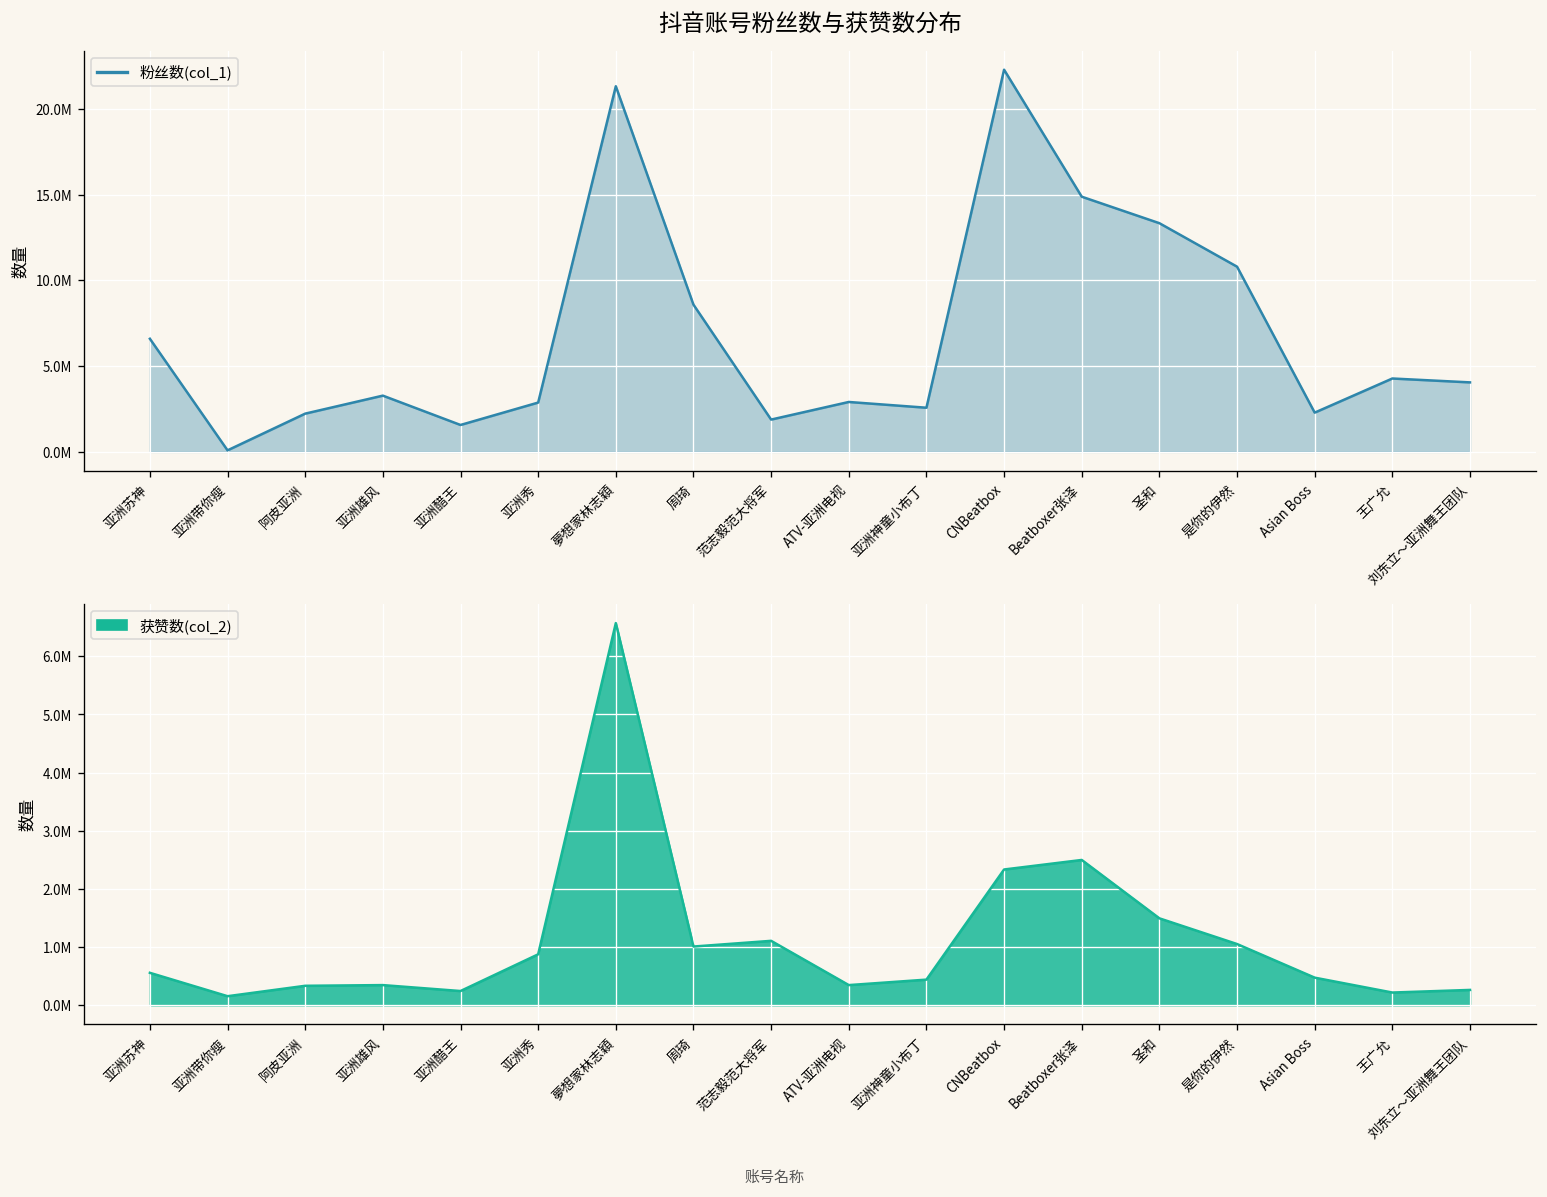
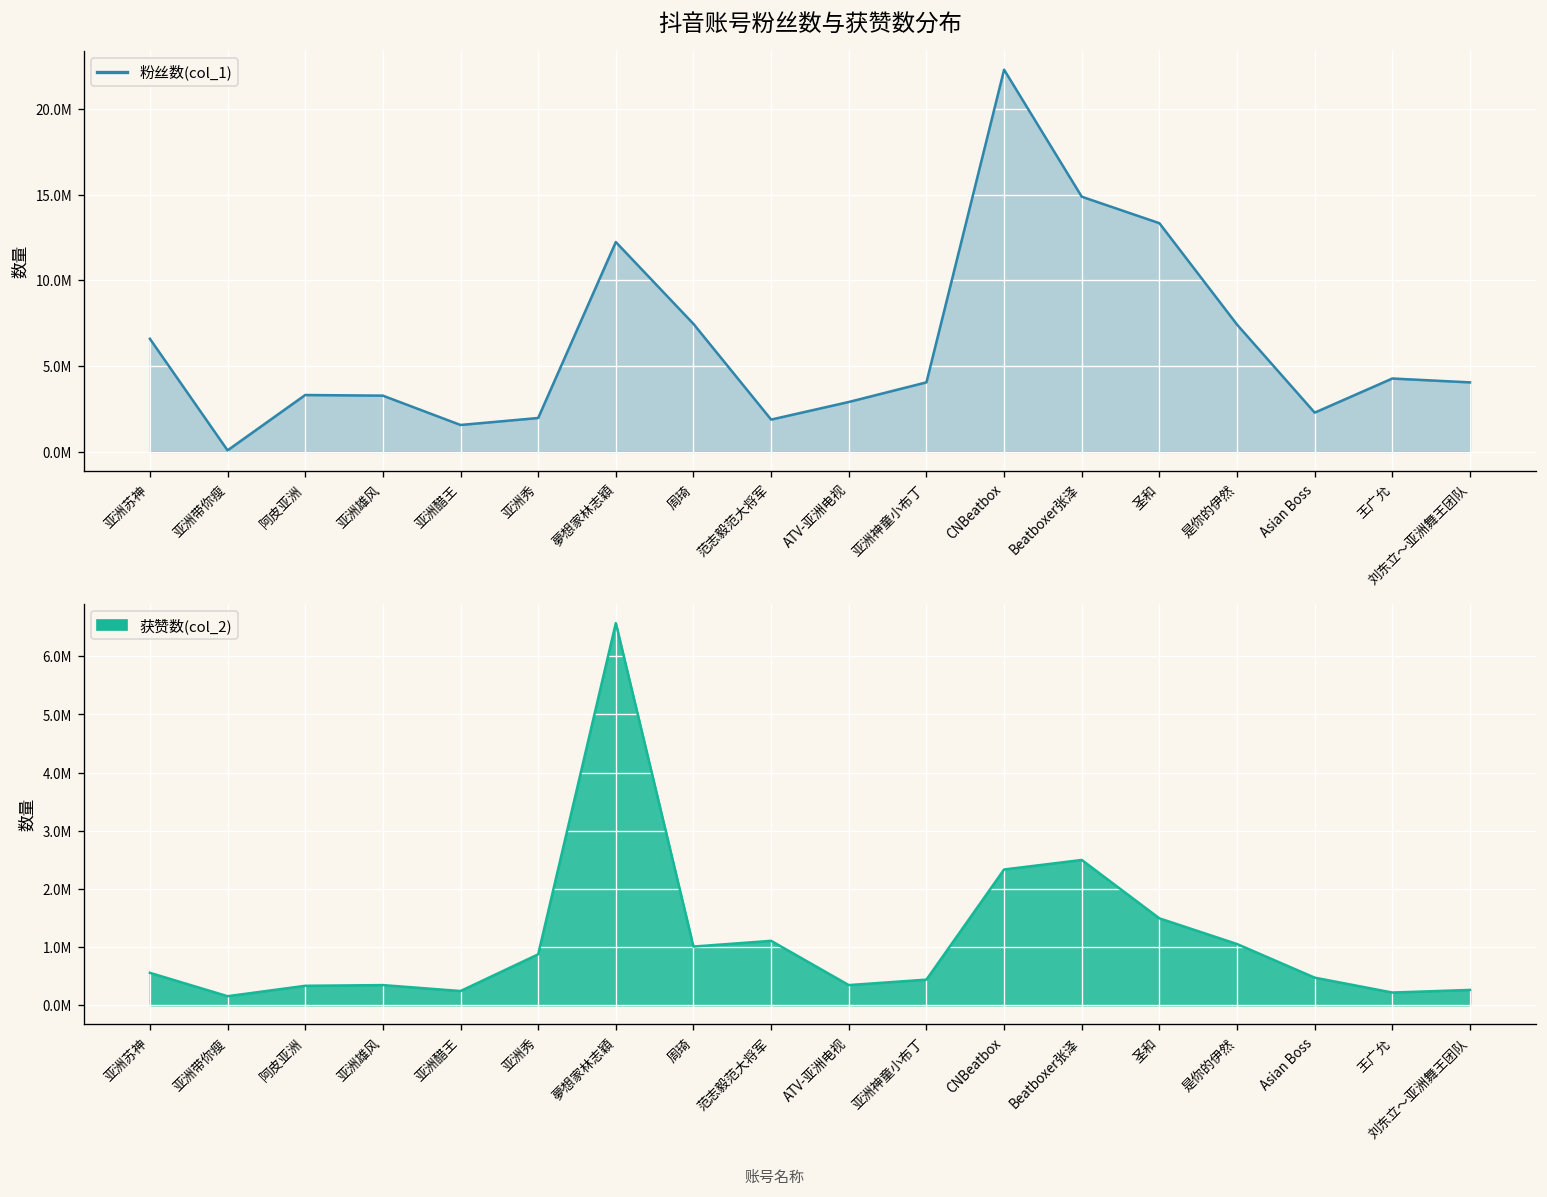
  {
    "抖音账号粉丝数与获赞数分布": {
      "亚洲苏神": 6600000,
      "亚洲带你瘦": 100000,
-     "阿皮亚洲": 2200000,
+     "阿皮亚洲": 3300000,
      "亚洲雄风": 3300000,
      "亚洲醋王": 1600000,
-     "亚洲秀": 2900000,
-     "夢想家林志穎": 21300000,
-     "周琦": 8600000,
+     "亚洲秀": 2000000,
+     "夢想家林志穎": 12200000,
+     "周琦": 7500000,
      "范志毅范大将军": 1900000,
      "ATV-亚洲电视": 2900000,
-     "亚洲神童小布丁": 2600000,
+     "亚洲神童小布丁": 4100000,
      "CNBeatbox": 22300000,
      "Beatboxer张泽": 14900000,
      "圣和": 13300000,
-     "是你的伊然": 10800000,
+     "是你的伊然": 7400000,
      "Asian Boss": 2300000,
      "王广允": 4300000,
      "刘东立～亚洲舞王团队": 4100000
    }
  }
